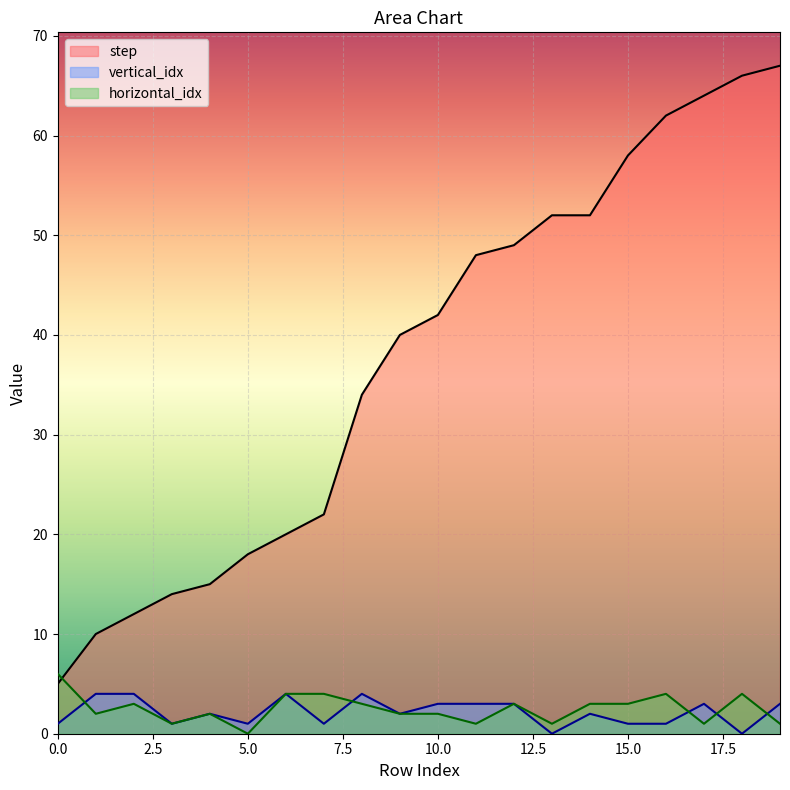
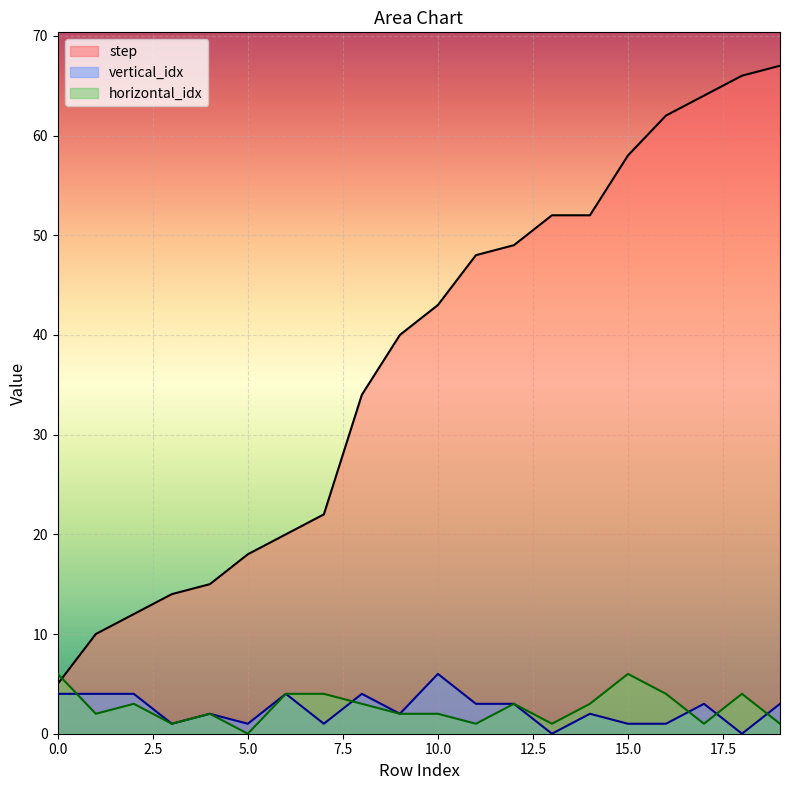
  {
    "step": {
      "0.0": 5,
      "5.0": 18,
-     "10.0": 42,
+     "10.0": 43,
      "15.0": 58
    },
    "vertical_idx": {
-     "0.0": 1,
+     "0.0": 4,
      "5.0": 1,
-     "10.0": 3,
+     "10.0": 6,
      "15.0": 1
    },
    "horizontal_idx": {
      "0.0": 6,
      "5.0": 0,
      "10.0": 2,
-     "15.0": 3
+     "15.0": 6
    }
  }
